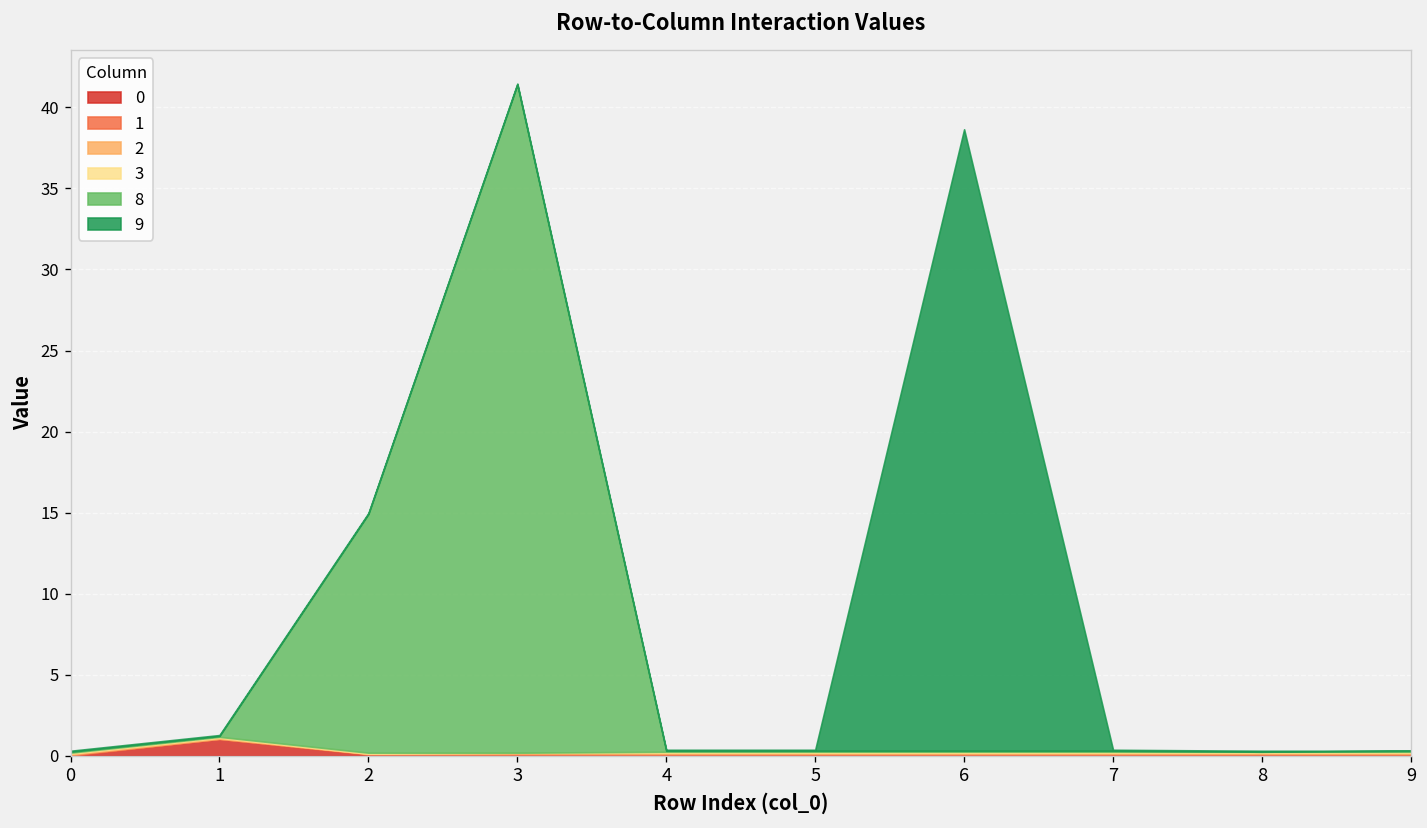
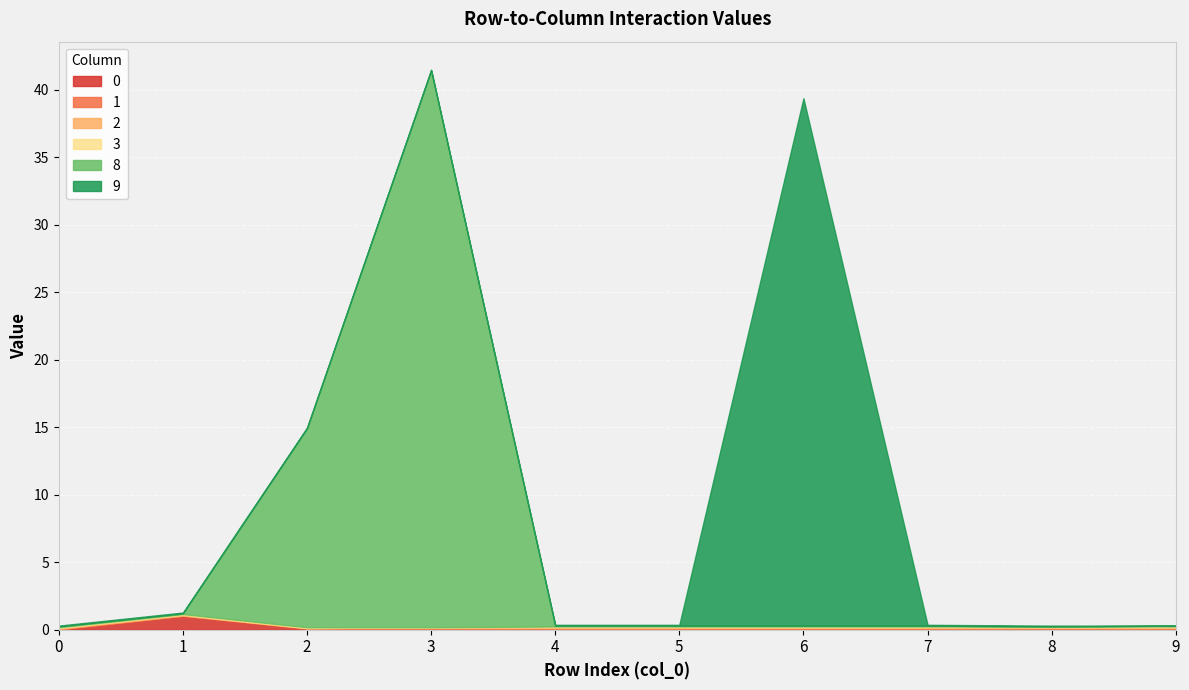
  {
    "9": {
-     "6": 38.4
+     "6": 39.1
    }
  }
